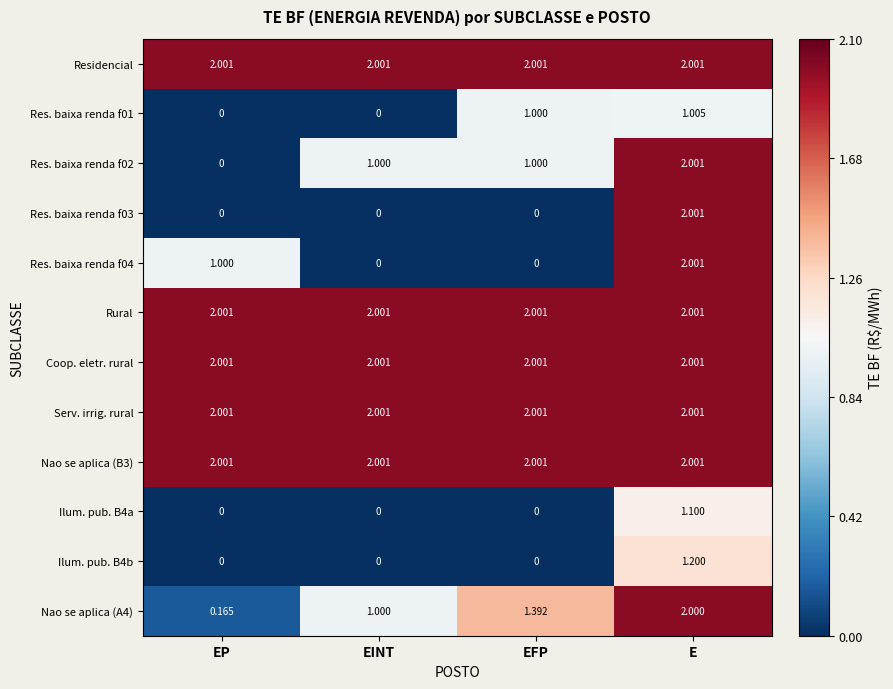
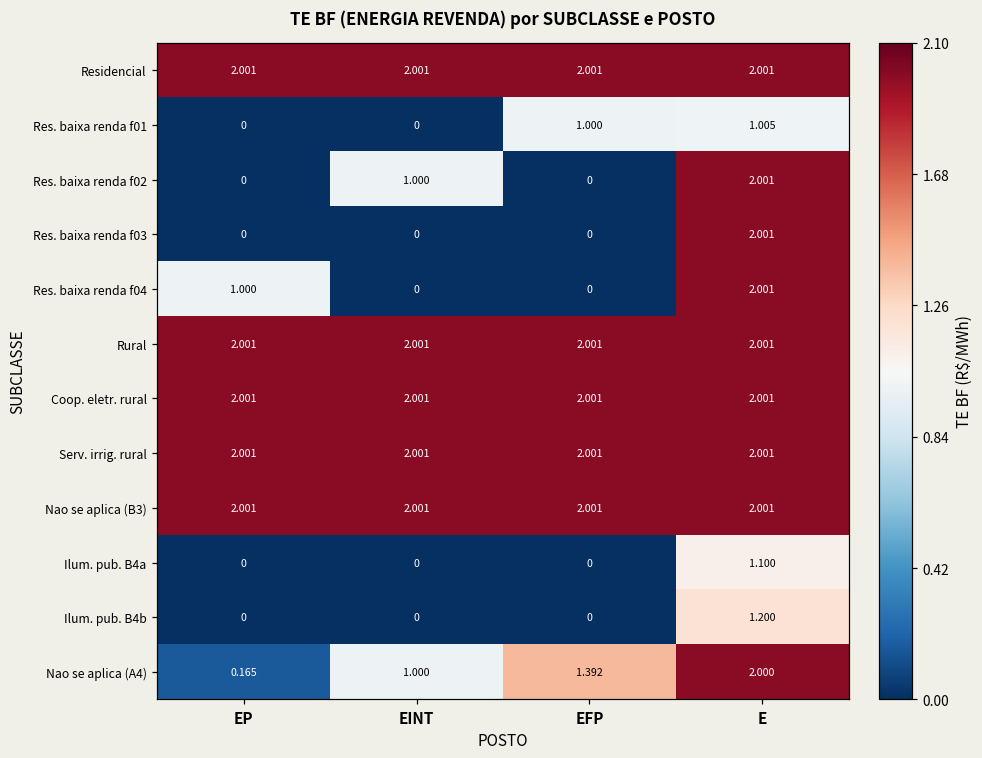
  {
    "Residencial": {
      "EP": 2.001,
      "EINT": 2.001,
      "EFP": 2.001,
      "E": 2.001
    },
    "Res. baixa renda f01": {
      "EP": 0,
      "EINT": 0,
      "EFP": 1.000,
      "E": 1.005
    },
    "Res. baixa renda f02": {
      "EP": 0,
      "EINT": 1.000,
-     "EFP": 1.000,
+     "EFP": 0,
      "E": 2.001
    },
    "Res. baixa renda f03": {
      "EP": 0,
      "EINT": 0,
      "EFP": 0,
      "E": 2.001
    },
    "Res. baixa renda f04": {
      "EP": 1.000,
      "EINT": 0,
      "EFP": 0,
      "E": 2.001
    },
    "Rural": {
      "EP": 2.001,
      "EINT": 2.001,
      "EFP": 2.001,
      "E": 2.001
    },
    "Coop. eletr. rural": {
      "EP": 2.001,
      "EINT": 2.001,
      "EFP": 2.001,
      "E": 2.001
    },
    "Serv. irrig. rural": {
      "EP": 2.001,
      "EINT": 2.001,
      "EFP": 2.001,
      "E": 2.001
    },
    "Nao se aplica (B3)": {
      "EP": 2.001,
      "EINT": 2.001,
      "EFP": 2.001,
      "E": 2.001
    },
    "Ilum. pub. B4a": {
      "EP": 0,
      "EINT": 0,
      "EFP": 0,
      "E": 1.100
    },
    "Ilum. pub. B4b": {
      "EP": 0,
      "EINT": 0,
      "EFP": 0,
      "E": 1.200
    },
    "Nao se aplica (A4)": {
      "EP": 0.165,
      "EINT": 1.000,
      "EFP": 1.392,
      "E": 2.000
    }
  }
